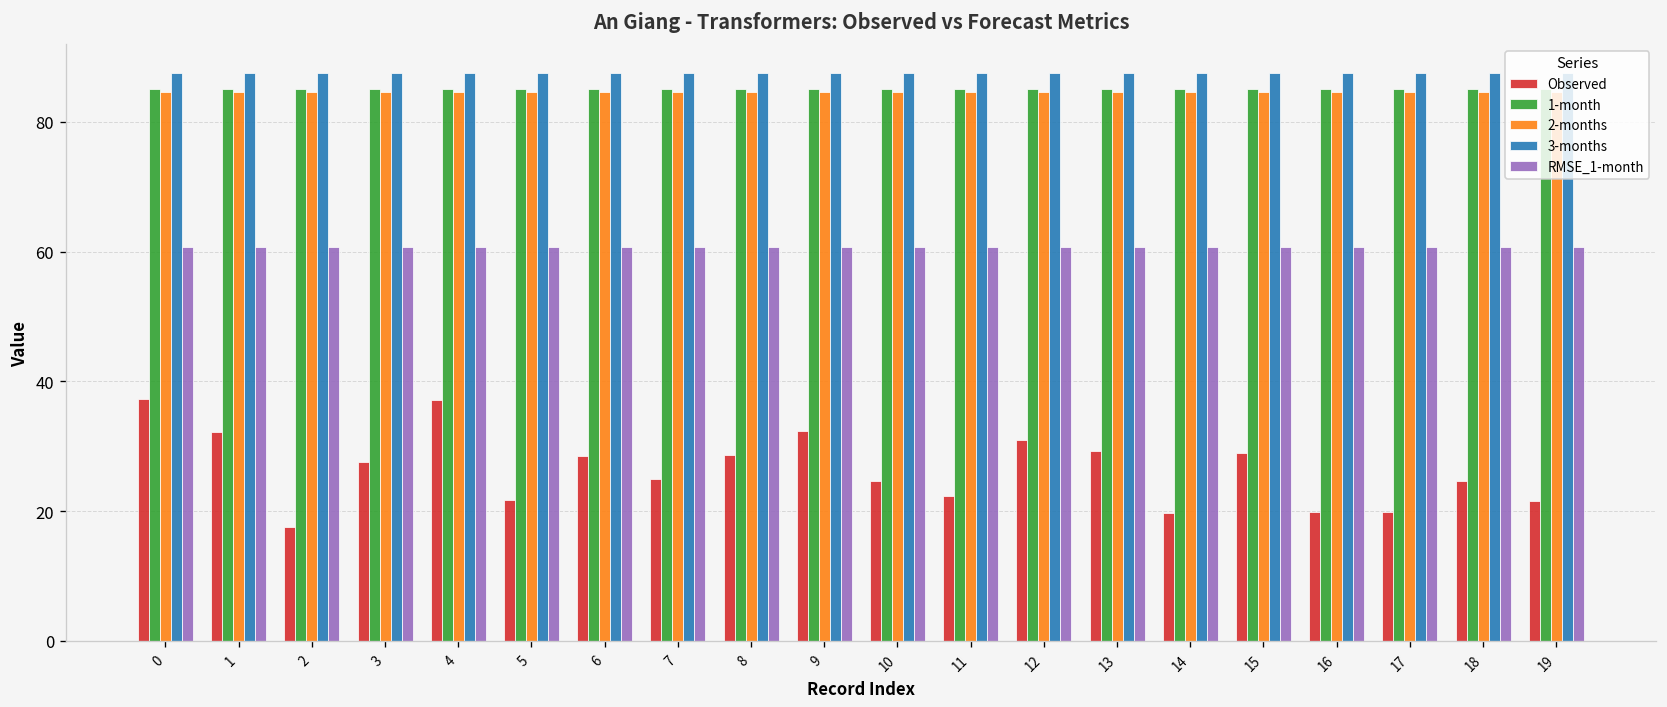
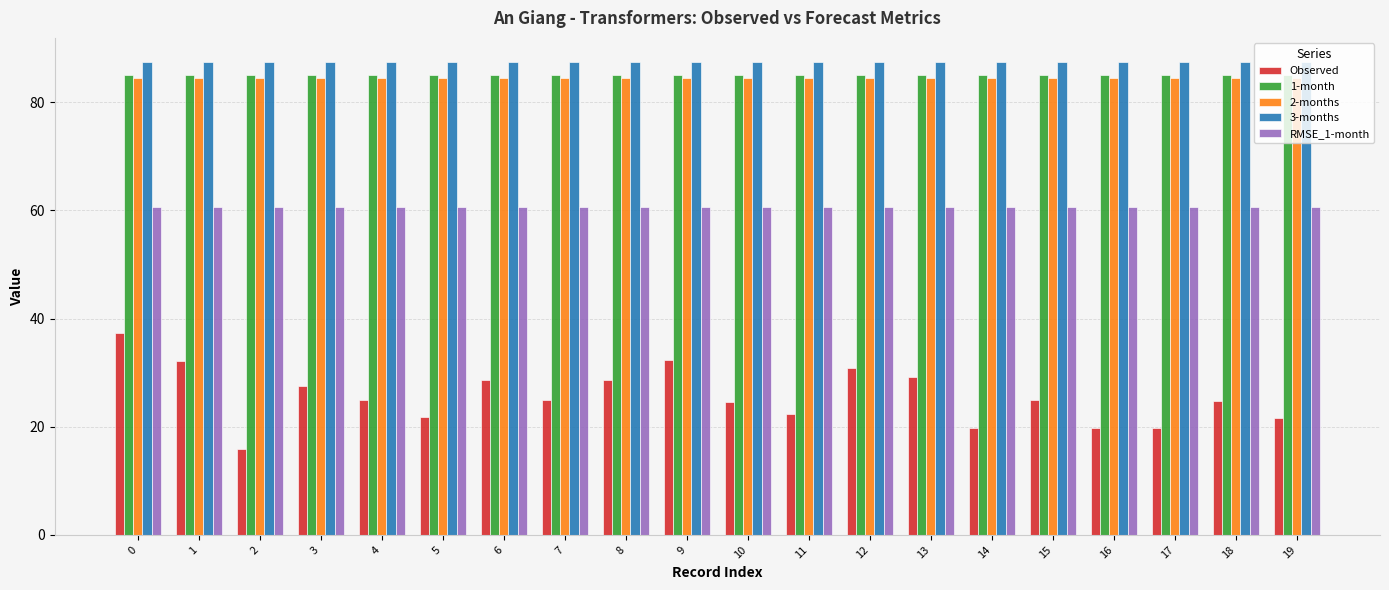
  {
    "Observed": {
      "0": 37,
      "1": 32,
-     "2": 18,
+     "2": 16,
      "3": 28,
-     "4": 37,
+     "4": 25,
      "5": 22,
      "6": 29,
      "7": 25,
      "8": 29,
      "9": 32,
      "10": 25,
      "11": 22,
      "12": 31,
      "13": 29,
      "14": 20,
-     "15": 29,
+     "15": 25,
      "16": 20,
      "17": 20,
      "18": 25,
      "19": 22
    },
    "1-month": {
      "0": 85,
      "1": 85,
      "2": 85,
      "3": 85,
      "4": 85,
      "5": 85,
      "6": 85,
      "7": 85,
      "8": 85,
      "9": 85,
      "10": 85,
      "11": 85,
      "12": 85,
      "13": 85,
      "14": 85,
      "15": 85,
      "16": 85,
      "17": 85,
      "18": 85
    },
    "2-months": {
      "0": 85,
      "1": 85,
      "2": 85,
      "3": 85,
      "4": 85,
      "5": 85,
      "6": 85,
      "7": 85,
      "8": 85,
      "9": 85,
      "10": 85,
      "11": 85,
      "12": 85,
      "13": 85,
      "14": 85,
      "15": 85,
      "16": 85,
      "17": 85,
      "18": 85
    },
    "3-months": {
      "0": 88,
      "1": 88,
      "2": 88,
      "3": 88,
      "4": 88,
      "5": 88,
      "6": 88,
      "7": 88,
      "8": 88,
      "9": 88,
      "10": 88,
      "11": 88,
      "12": 88,
      "13": 88,
      "14": 88,
      "15": 88,
      "16": 88,
      "17": 88,
      "18": 88
    },
    "RMSE_1-month": {
      "0": 61,
      "1": 61,
      "2": 61,
      "3": 61,
      "4": 61,
      "5": 61,
      "6": 61,
      "7": 61,
      "8": 61,
      "9": 61,
      "10": 61,
      "11": 61,
      "12": 61,
      "13": 61,
      "14": 61,
      "15": 61,
      "16": 61,
      "17": 61,
      "18": 61,
      "19": 61
    }
  }
